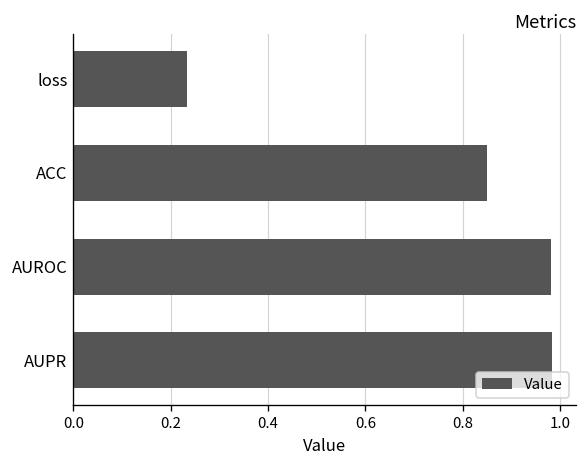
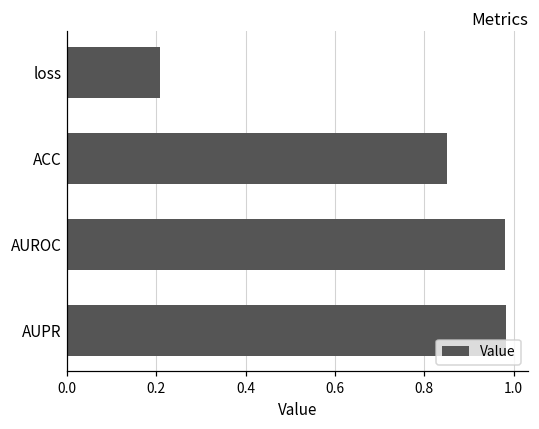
  {
-   "loss": 0.23,
+   "loss": 0.21,
    "ACC": 0.85,
    "AUROC": 0.98,
    "AUPR": 0.98
  }
